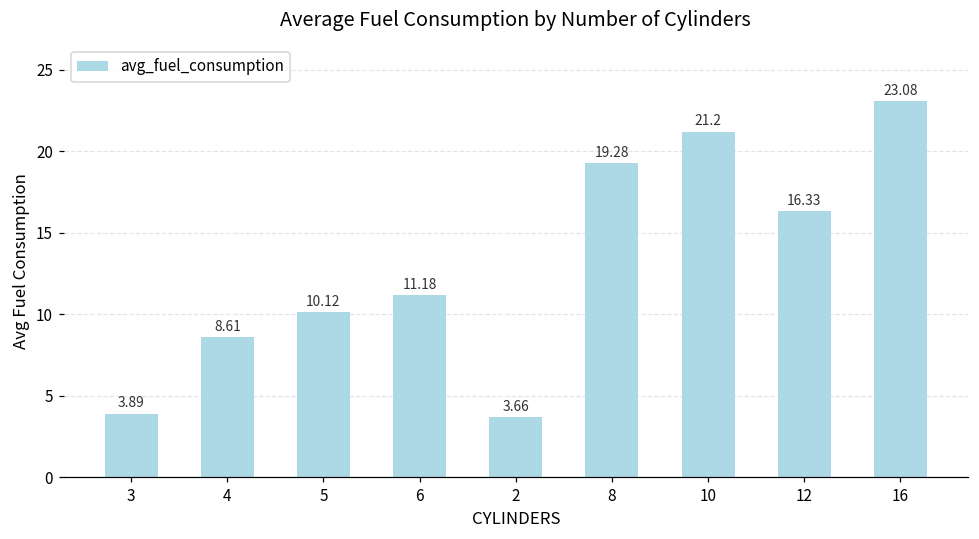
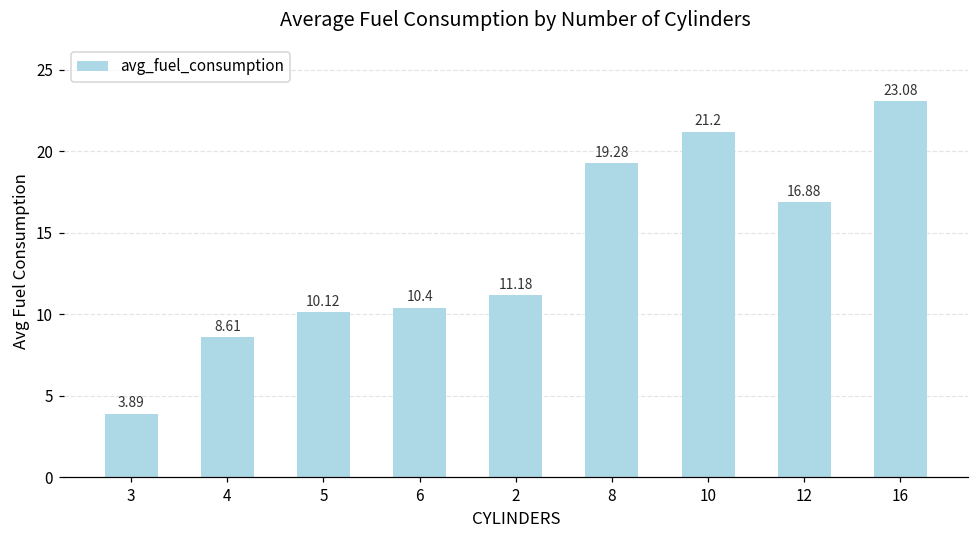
  {
    "3": 3.89,
    "4": 8.61,
    "5": 10.12,
-   "6": 11.18,
-   "2": 3.66,
+   "6": 10.4,
+   "2": 11.18,
    "8": 19.28,
    "10": 21.2,
-   "12": 16.33,
+   "12": 16.88,
    "16": 23.08
  }
